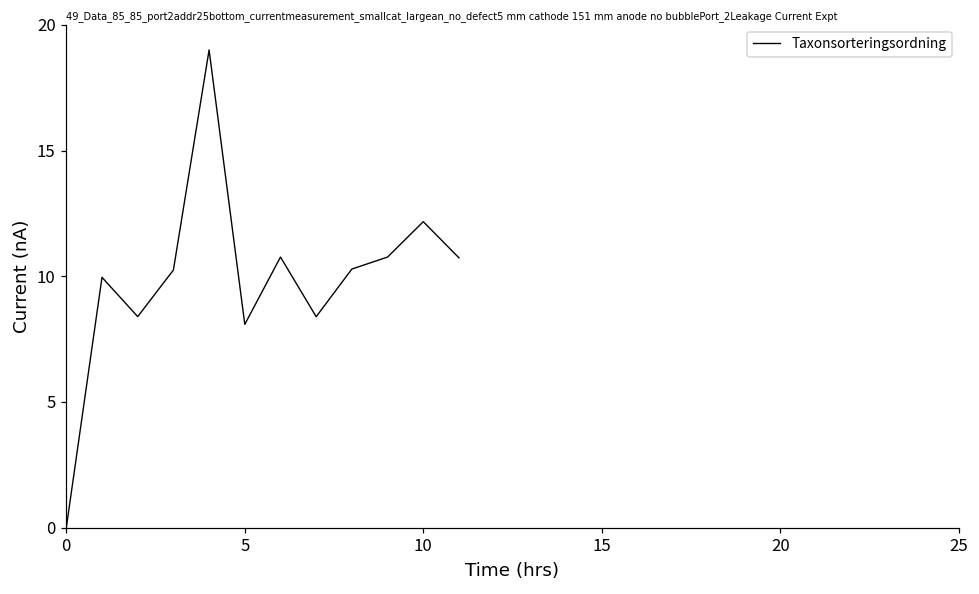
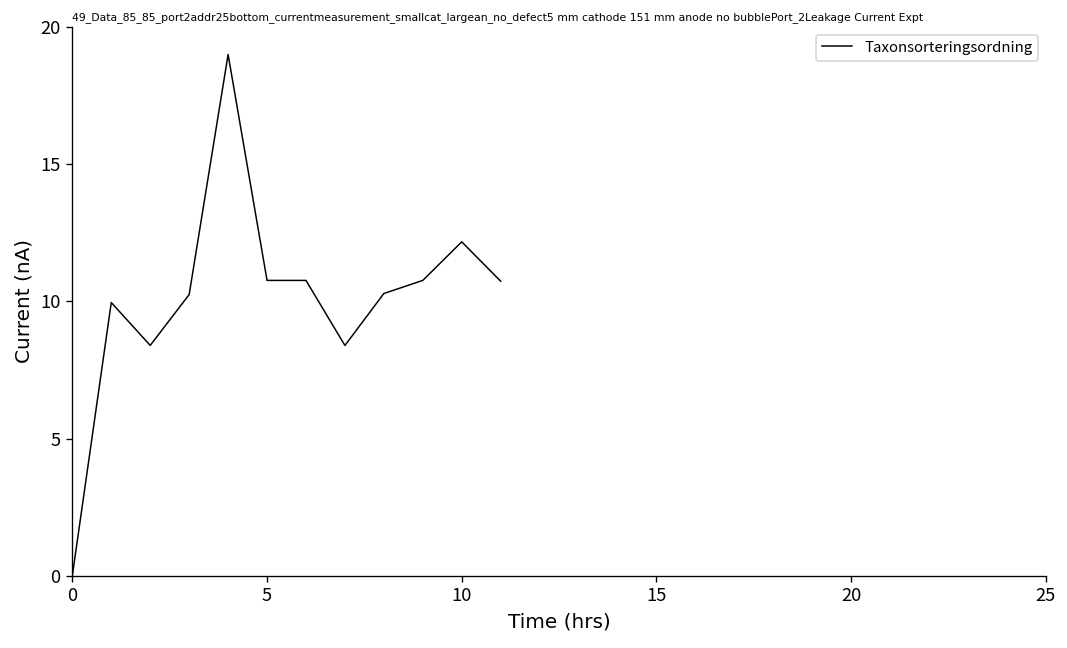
  {
    "0": 0.0,
-   "5": 8.1,
+   "5": 10.8,
    "10": 12.2
  }
